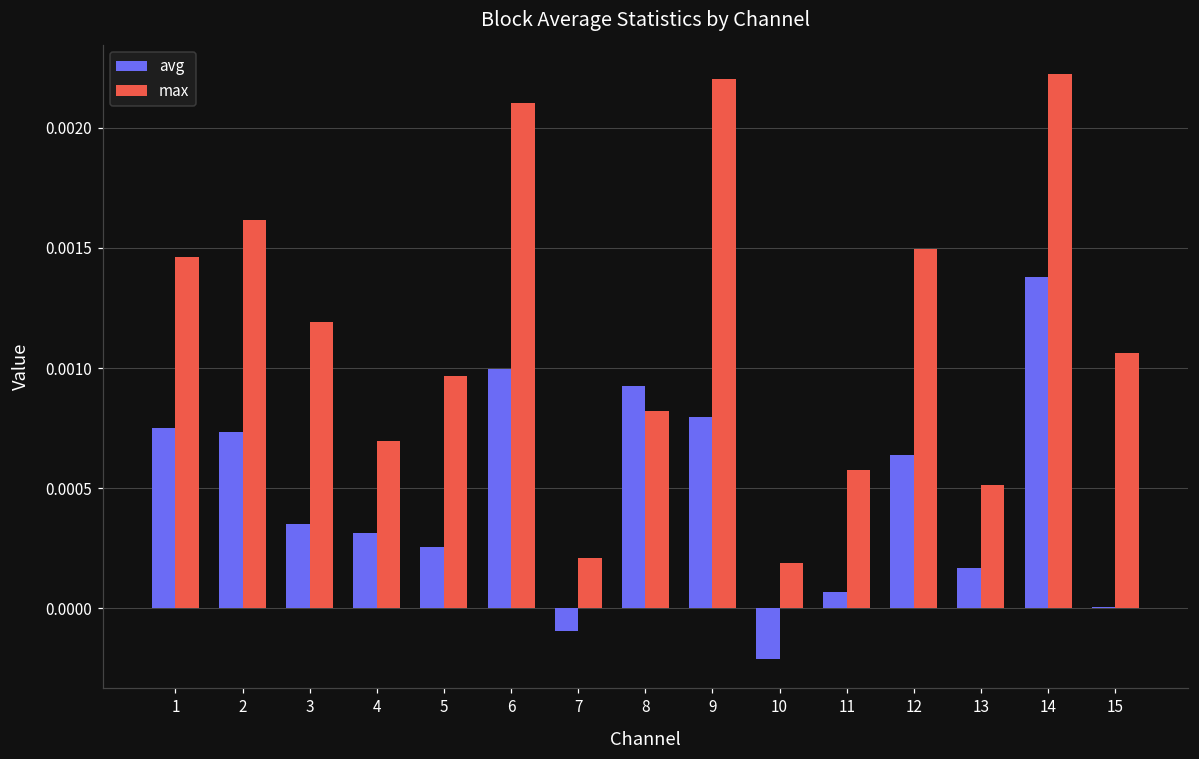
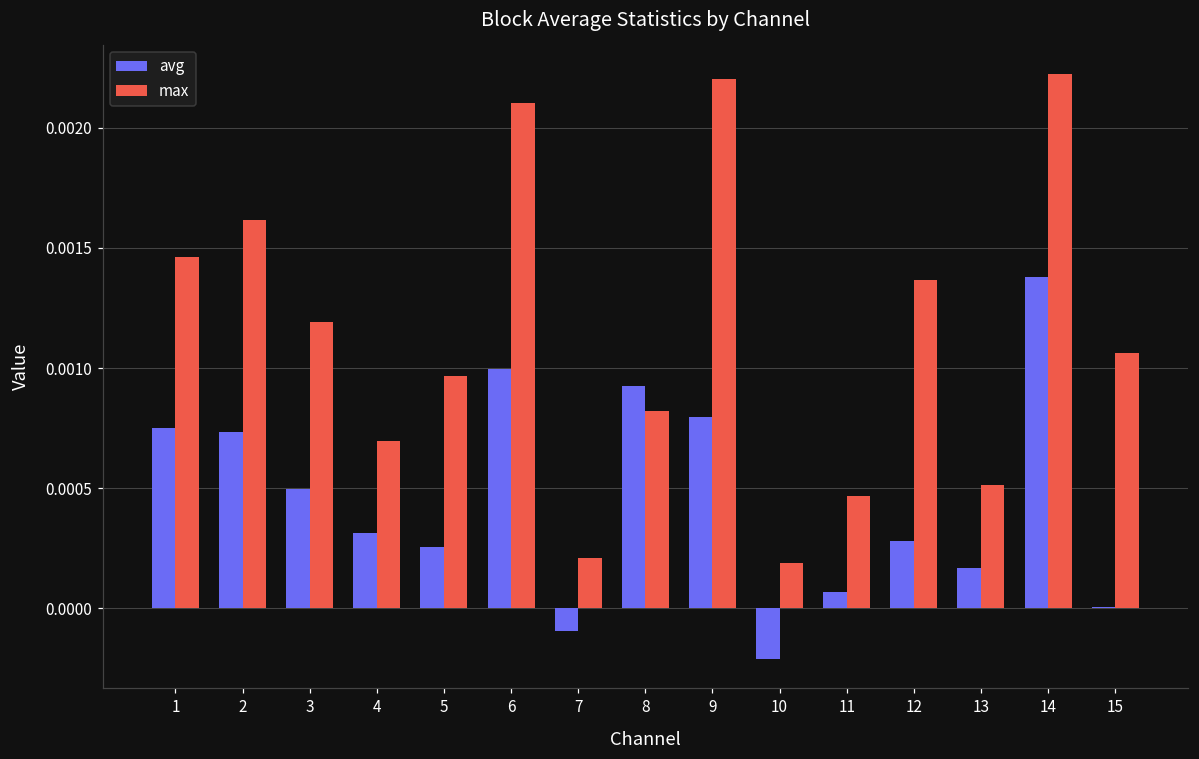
  {
    "avg": {
      "1": 0.00075,
      "2": 0.00073,
-     "3": 0.00035,
+     "3": 0.00050,
      "4": 0.00031,
      "5": 0.00025,
      "6": 0.00100,
      "7": -0.00009,
      "8": 0.00093,
      "9": 0.00080,
      "10": -0.00021,
      "11": 0.00007,
-     "12": 0.00064,
+     "12": 0.00028,
      "13": 0.00017,
      "14": 0.00138
    },
    "max": {
      "1": 0.00146,
      "2": 0.00161,
      "3": 0.00119,
      "4": 0.00069,
      "5": 0.00096,
      "6": 0.00210,
      "7": 0.00021,
      "8": 0.00082,
      "9": 0.00220,
      "10": 0.00019,
-     "11": 0.00058,
-     "12": 0.00150,
+     "11": 0.00047,
+     "12": 0.00136,
      "13": 0.00051,
      "14": 0.00222,
      "15": 0.00106
    }
  }
